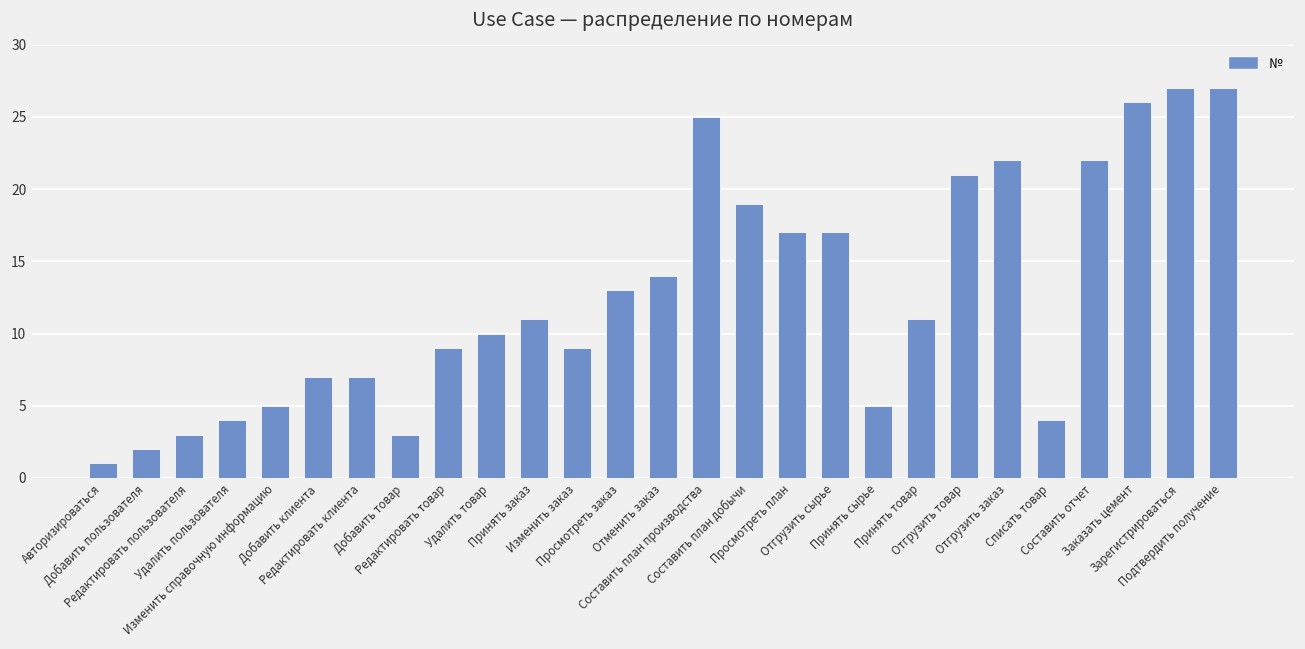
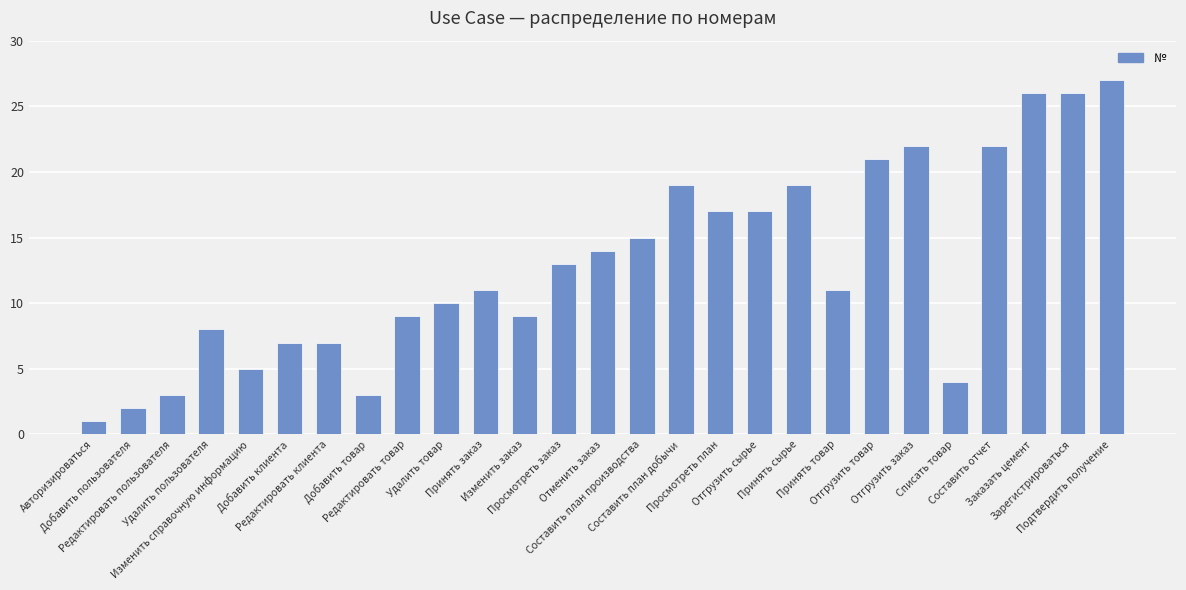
  {
    "Авторизироваться": 1,
    "Добавить пользователя": 2,
    "Редактировать пользователя": 3,
-   "Удалить пользователя": 4,
+   "Удалить пользователя": 8,
    "Изменить справочную информацию": 5,
    "Добавить клиента": 7,
    "Редактировать клиента": 7,
    "Добавить товар": 3,
    "Редактировать товар": 9,
    "Удалить товар": 10,
    "Принять заказ": 11,
    "Изменить заказ": 9,
    "Просмотреть заказ": 13,
    "Отменить заказ": 14,
-   "Составить план производства": 25,
+   "Составить план производства": 15,
    "Составить план добычи": 19,
    "Просмотреть план": 17,
    "Отгрузить сырье": 17,
-   "Принять сырье": 5,
+   "Принять сырье": 19,
    "Принять товар": 11,
    "Отгрузить товар": 21,
    "Отгрузить заказ": 22,
    "Списать товар": 4,
    "Составить отчет": 22,
    "Заказать цемент": 26,
-   "Зарегистрироваться": 27,
+   "Зарегистрироваться": 26,
    "Подтвердить получение": 27
  }
